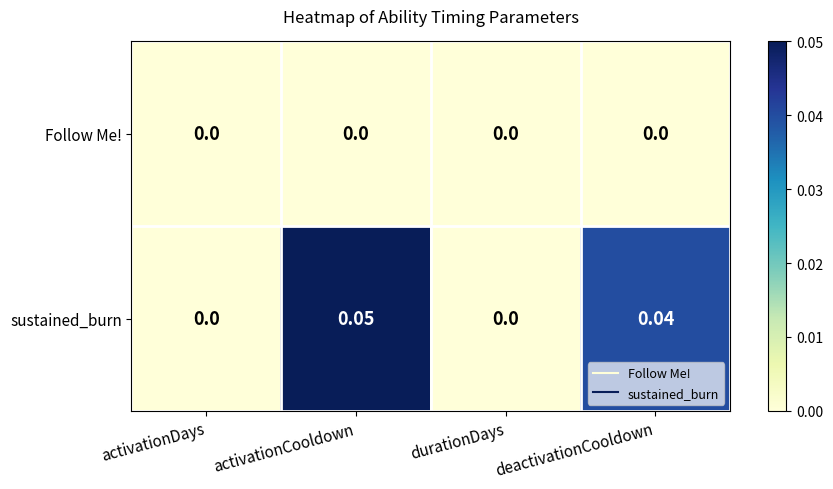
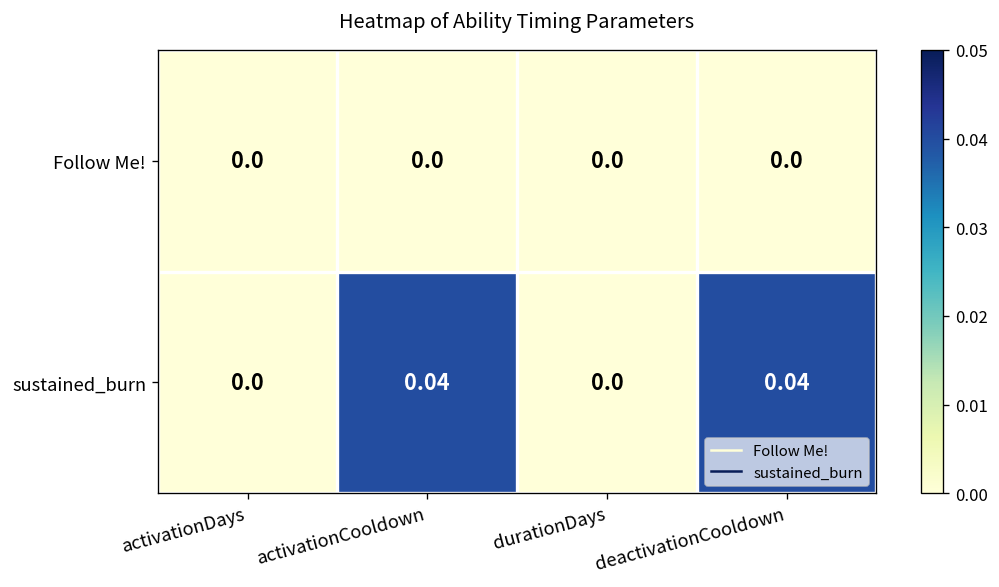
  {
    "Follow Me!": {
      "activationDays": 0.0,
      "activationCooldown": 0.0,
      "durationDays": 0.0,
      "deactivationCooldown": 0.0
    },
    "sustained_burn": {
      "activationDays": 0.0,
-     "activationCooldown": 0.05,
+     "activationCooldown": 0.04,
      "durationDays": 0.0,
      "deactivationCooldown": 0.04
    }
  }
